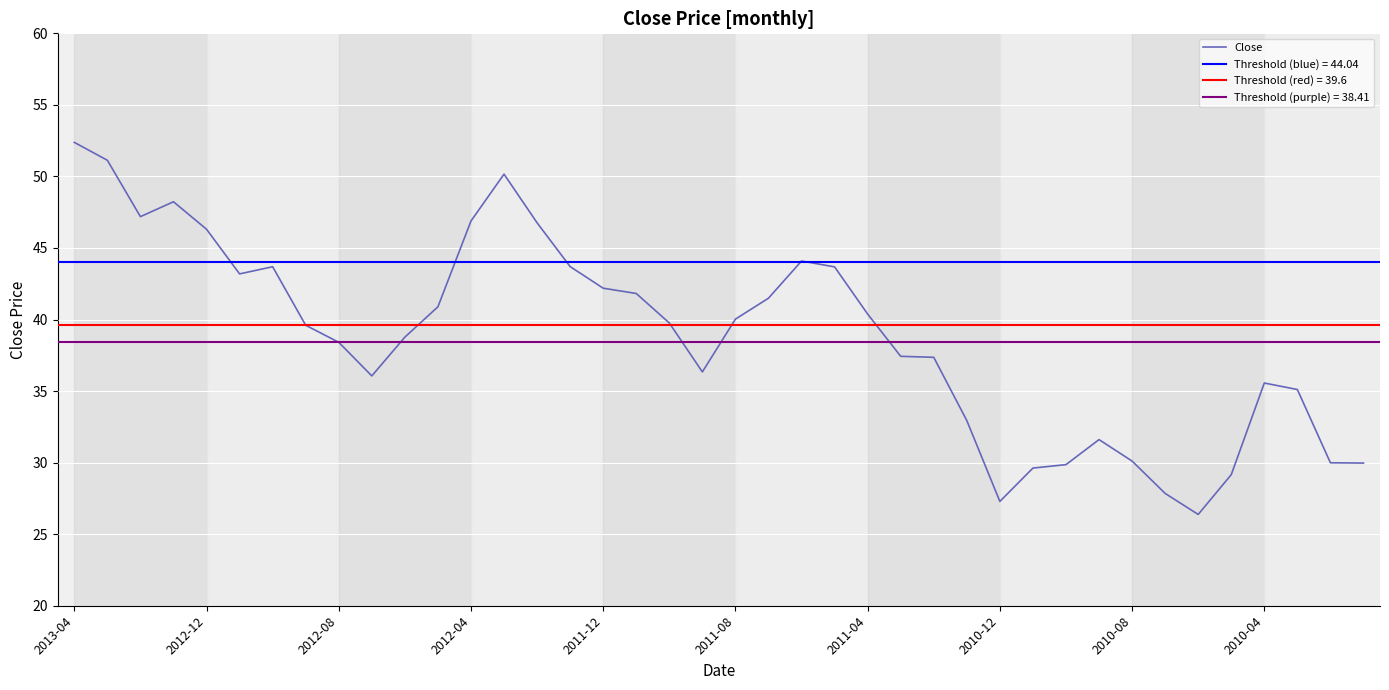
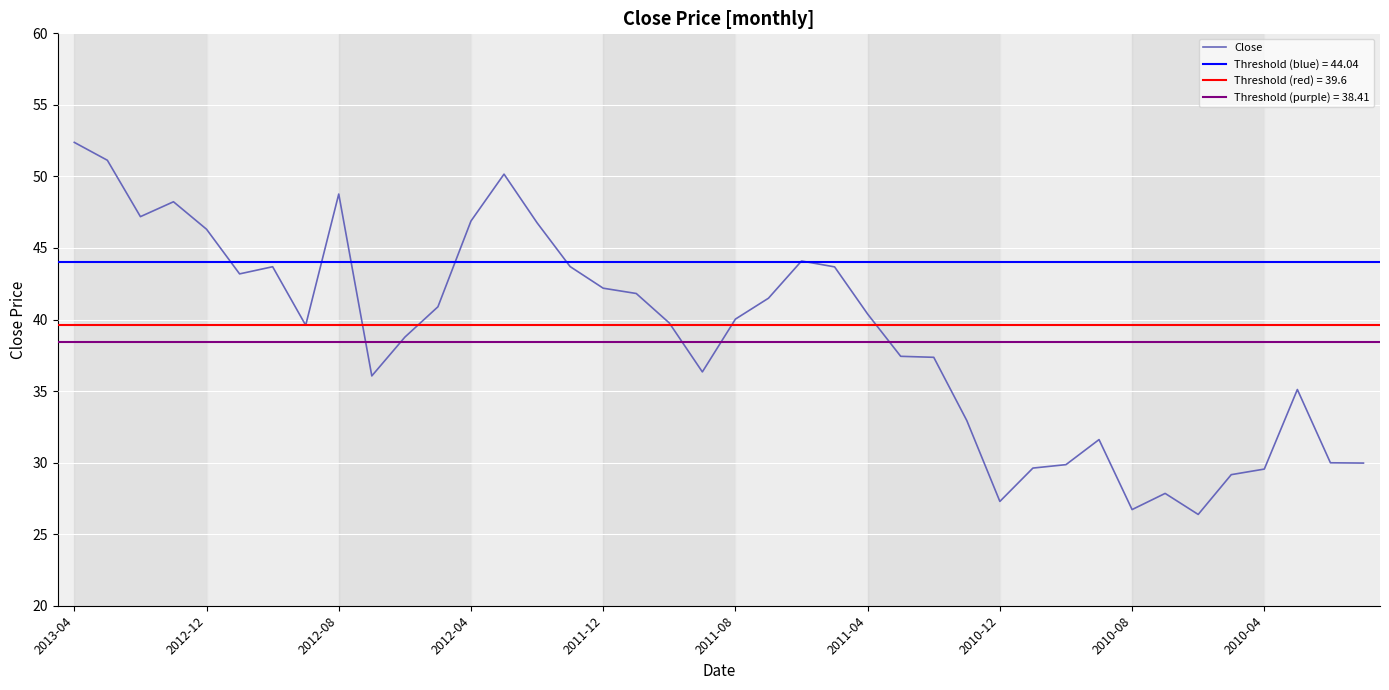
  {
    "2013-04": 52.4,
    "2012-12": 46.3,
-   "2012-08": 38.4,
+   "2012-08": 48.8,
    "2012-04": 46.9,
    "2011-12": 42.2,
    "2011-08": 40.0,
    "2011-04": 40.4,
    "2010-12": 27.3,
-   "2010-08": 30.1,
-   "2010-04": 35.6
+   "2010-08": 26.7,
+   "2010-04": 29.5
  }
